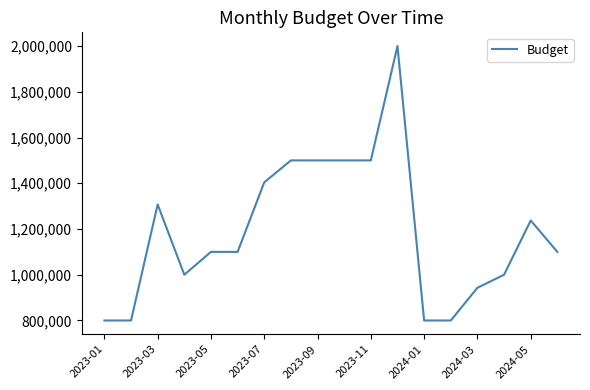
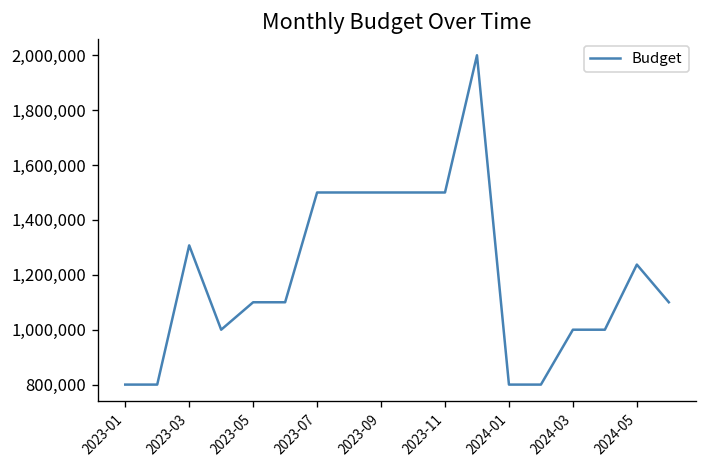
  {
    "2023-01": "800,000",
    "2023-03": "1,310,000",
    "2023-05": "1,100,000",
-   "2023-07": "1,400,000",
+   "2023-07": "1,500,000",
    "2023-09": "1,500,000",
    "2023-11": "1,500,000",
    "2024-01": "800,000",
-   "2024-03": "940,000",
+   "2024-03": "1,000,000",
    "2024-05": "1,240,000"
  }
